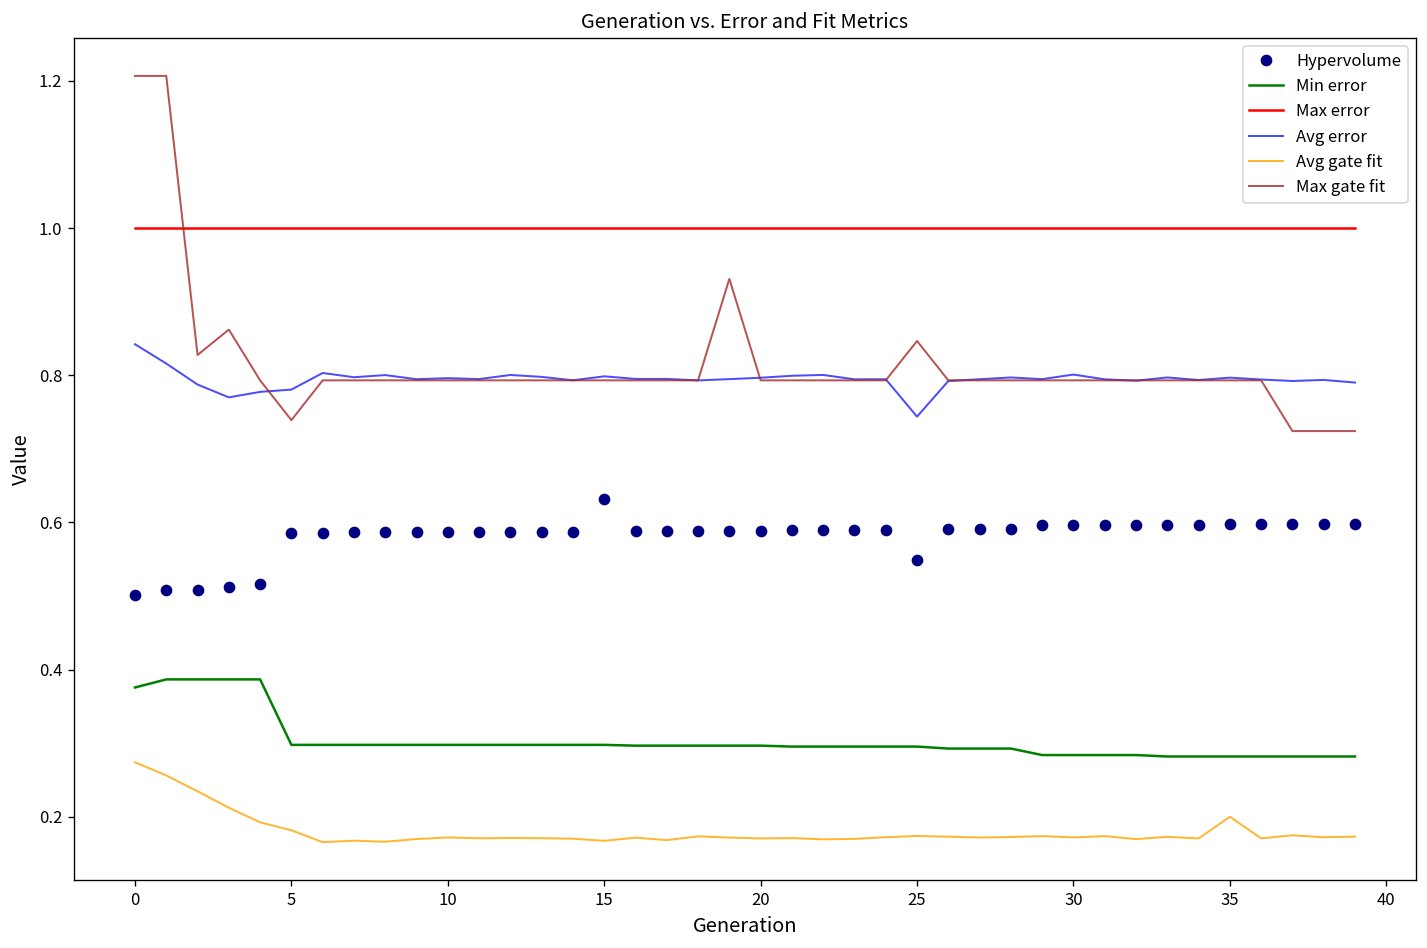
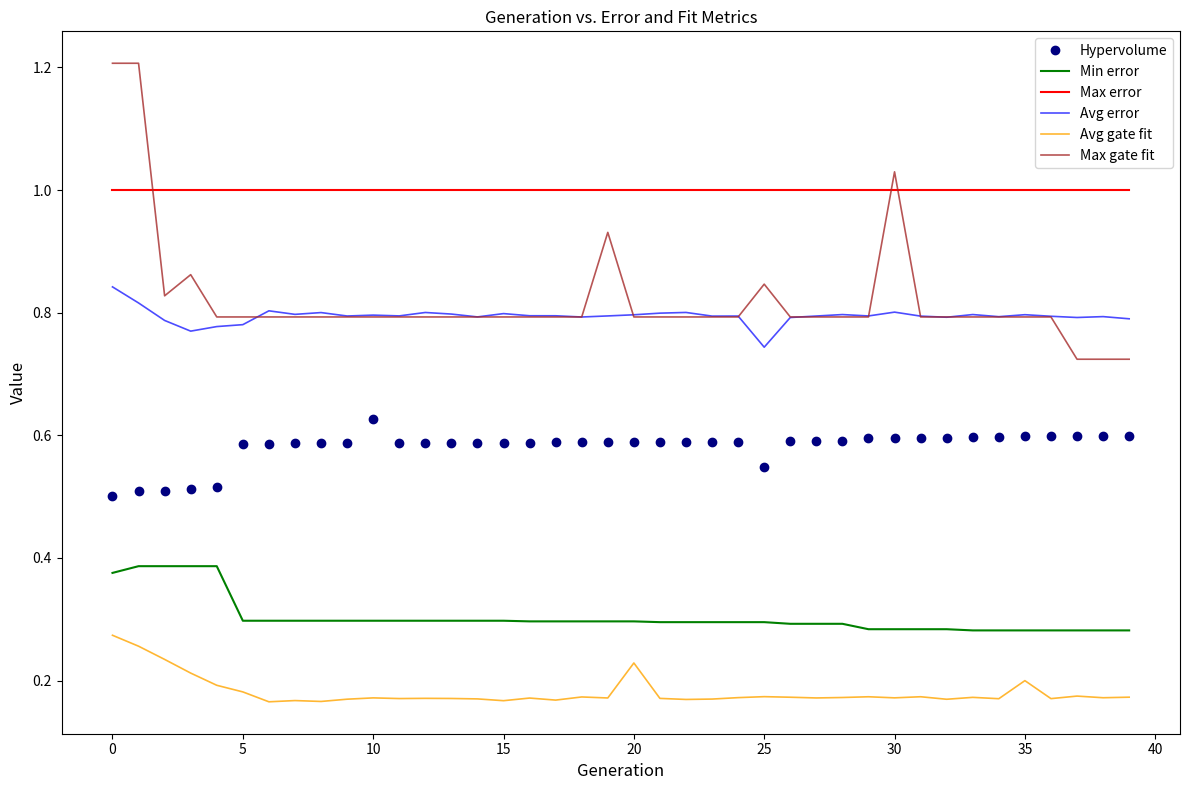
  {
    "Hypervolume": {
      "0": 0.50,
      "5": 0.59,
-     "10": 0.59,
-     "15": 0.63,
+     "10": 0.63,
+     "15": 0.59,
      "20": 0.59,
      "25": 0.55,
      "30": 0.60,
      "35": 0.60
    },
    "Min error": {
      "0": 0.38,
      "5": 0.30,
      "10": 0.30,
      "15": 0.30,
      "20": 0.30,
      "25": 0.30,
      "30": 0.28,
      "35": 0.28
    },
    "Max error": {
      "0": 1.00,
      "5": 1.00,
      "10": 1.00,
      "15": 1.00,
      "20": 1.00,
      "25": 1.00,
      "30": 1.00,
      "35": 1.00
    },
    "Avg error": {
      "0": 0.84,
      "5": 0.78,
      "15": 0.80,
      "25": 0.74,
      "30": 0.80
    },
    "Avg gate fit": {
      "0": 0.27,
      "5": 0.18,
      "10": 0.17,
      "15": 0.17,
-     "20": 0.17,
+     "20": 0.23,
      "25": 0.17,
      "30": 0.17,
      "35": 0.20
    },
    "Max gate fit": {
      "0": 1.21,
-     "5": 0.74,
+     "5": 0.79,
      "15": 0.79,
      "25": 0.85,
-     "30": 0.79
+     "30": 1.03
    }
  }
